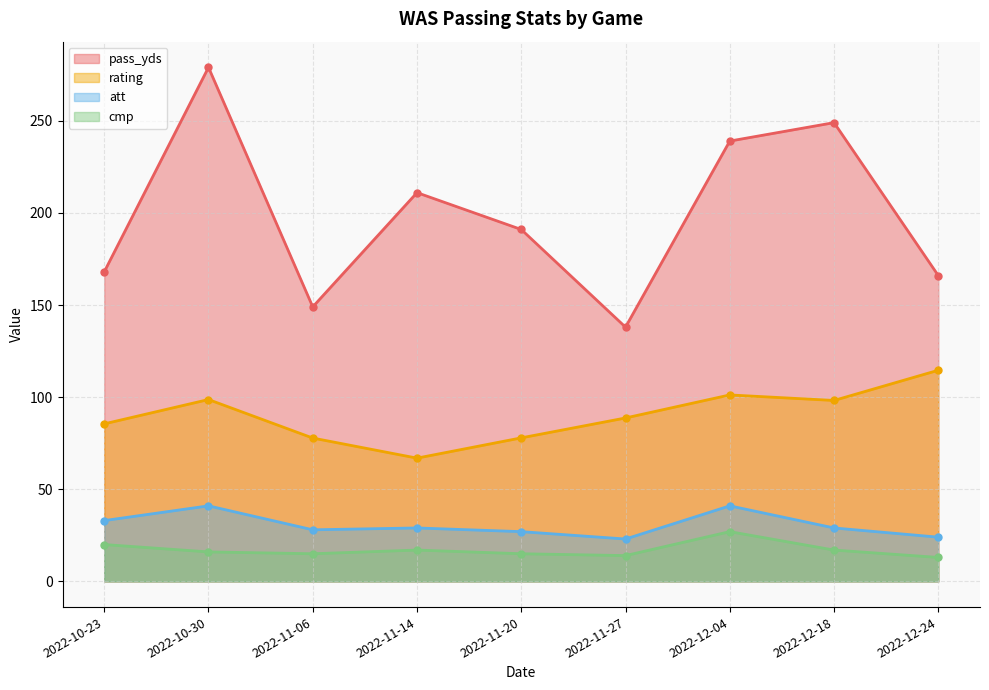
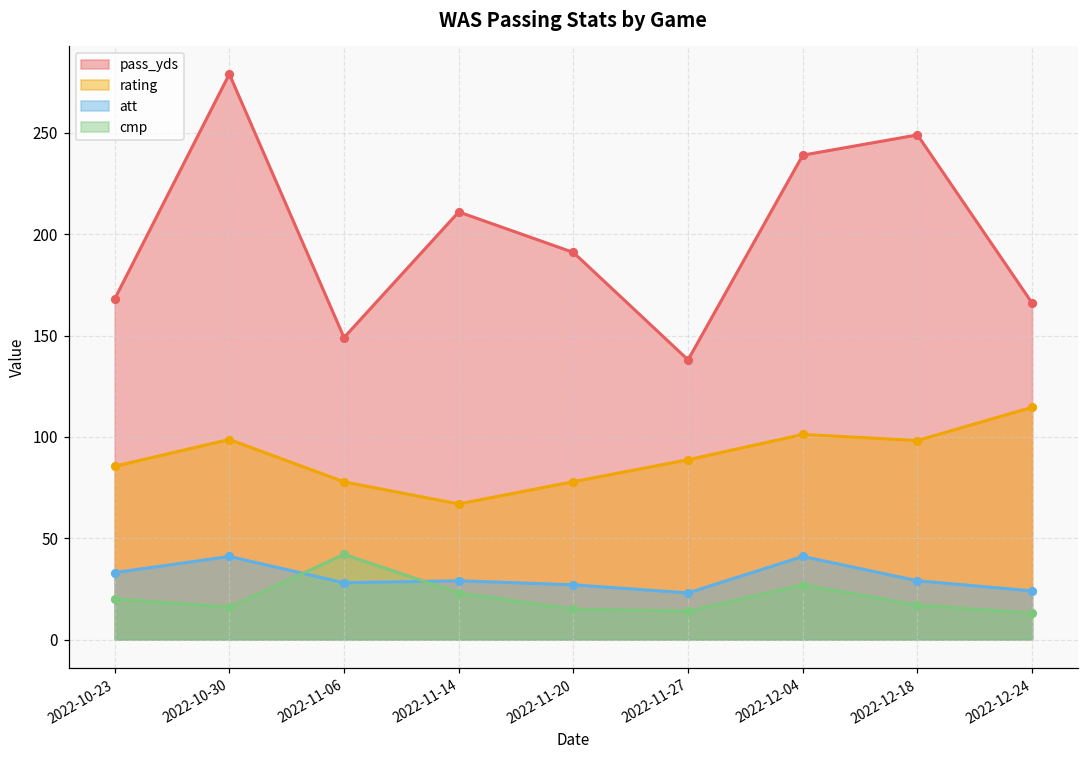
  {
    "pass_yds": {
      "2022-10-23": 168,
      "2022-10-30": 279,
      "2022-11-06": 149,
      "2022-11-14": 211,
      "2022-11-20": 191,
      "2022-11-27": 138,
      "2022-12-04": 239,
      "2022-12-18": 249,
      "2022-12-24": 166
    },
    "rating": {
      "2022-10-23": 86,
      "2022-10-30": 99,
      "2022-11-06": 78,
      "2022-11-14": 67,
      "2022-11-20": 78,
      "2022-11-27": 89,
      "2022-12-04": 101,
      "2022-12-18": 98,
      "2022-12-24": 115
    },
    "att": {
      "2022-10-23": 33,
      "2022-10-30": 41,
      "2022-11-06": 28,
      "2022-11-14": 29,
      "2022-11-20": 27,
      "2022-11-27": 23,
      "2022-12-04": 41,
      "2022-12-18": 29,
      "2022-12-24": 24
    },
    "cmp": {
      "2022-10-23": 20,
      "2022-10-30": 16,
-     "2022-11-06": 15,
-     "2022-11-14": 17,
+     "2022-11-06": 42,
+     "2022-11-14": 23,
      "2022-11-20": 15,
      "2022-11-27": 14,
      "2022-12-04": 27,
      "2022-12-18": 17,
      "2022-12-24": 13
    }
  }
